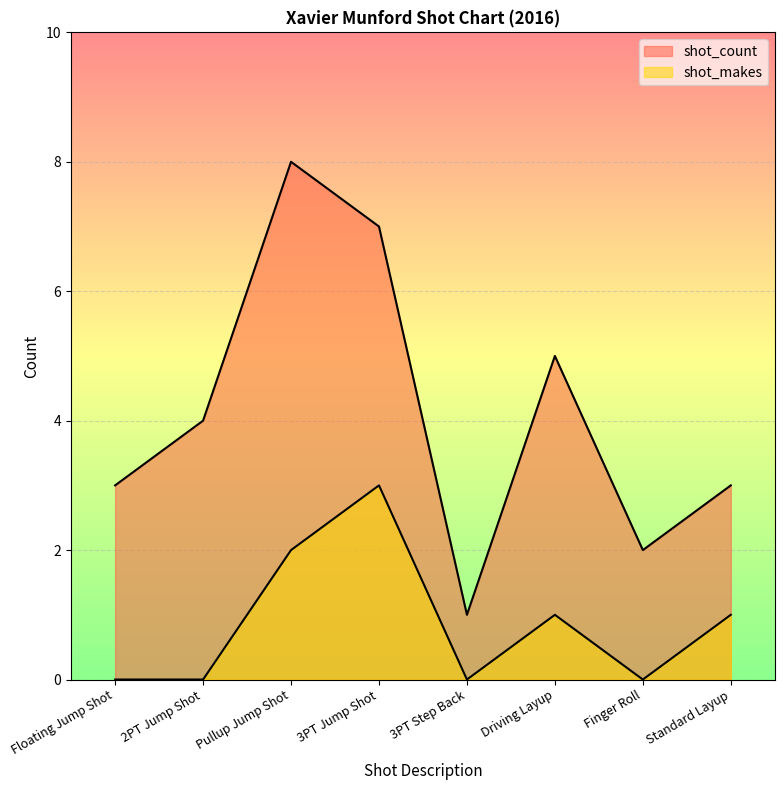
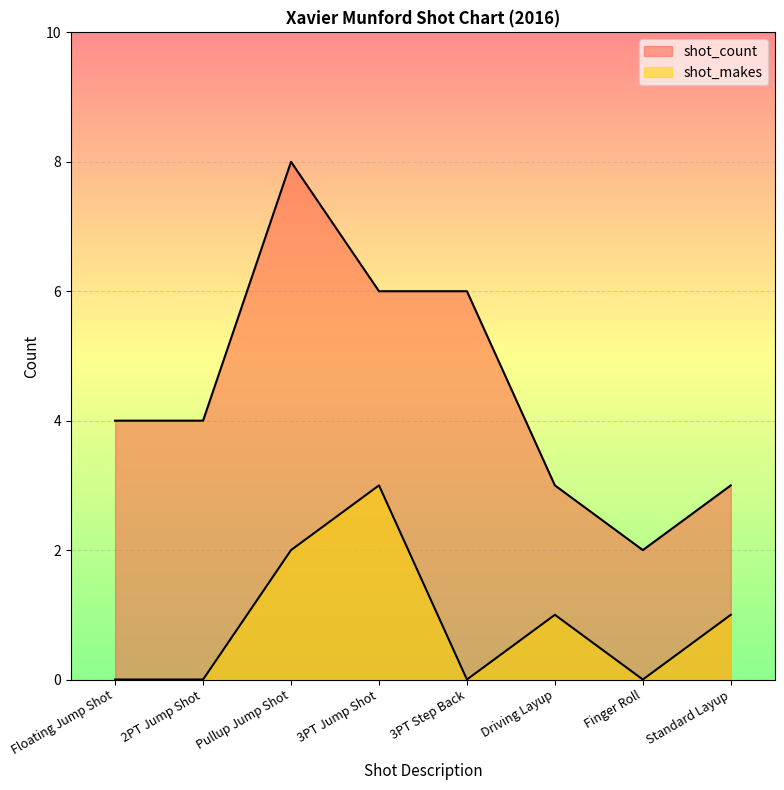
  {
    "shot_count": {
-     "Floating Jump Shot": 3,
+     "Floating Jump Shot": 4,
      "2PT Jump Shot": 4,
      "Pullup Jump Shot": 8,
-     "3PT Jump Shot": 7,
-     "3PT Step Back": 1,
-     "Driving Layup": 5,
+     "3PT Jump Shot": 6,
+     "3PT Step Back": 6,
+     "Driving Layup": 3,
      "Finger Roll": 2,
      "Standard Layup": 3
    },
    "shot_makes": {
      "Floating Jump Shot": 0,
      "2PT Jump Shot": 0,
      "Pullup Jump Shot": 2,
      "3PT Jump Shot": 3,
      "3PT Step Back": 0,
      "Driving Layup": 1,
      "Finger Roll": 0,
      "Standard Layup": 1
    }
  }
